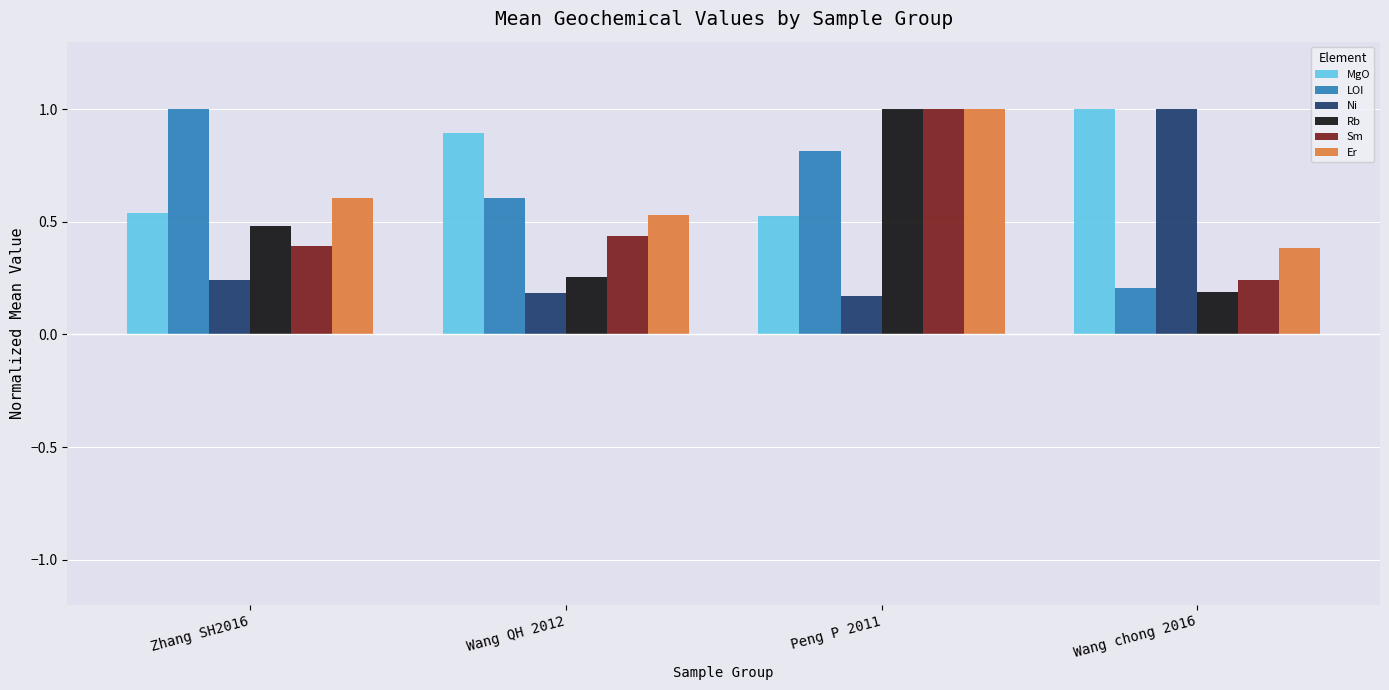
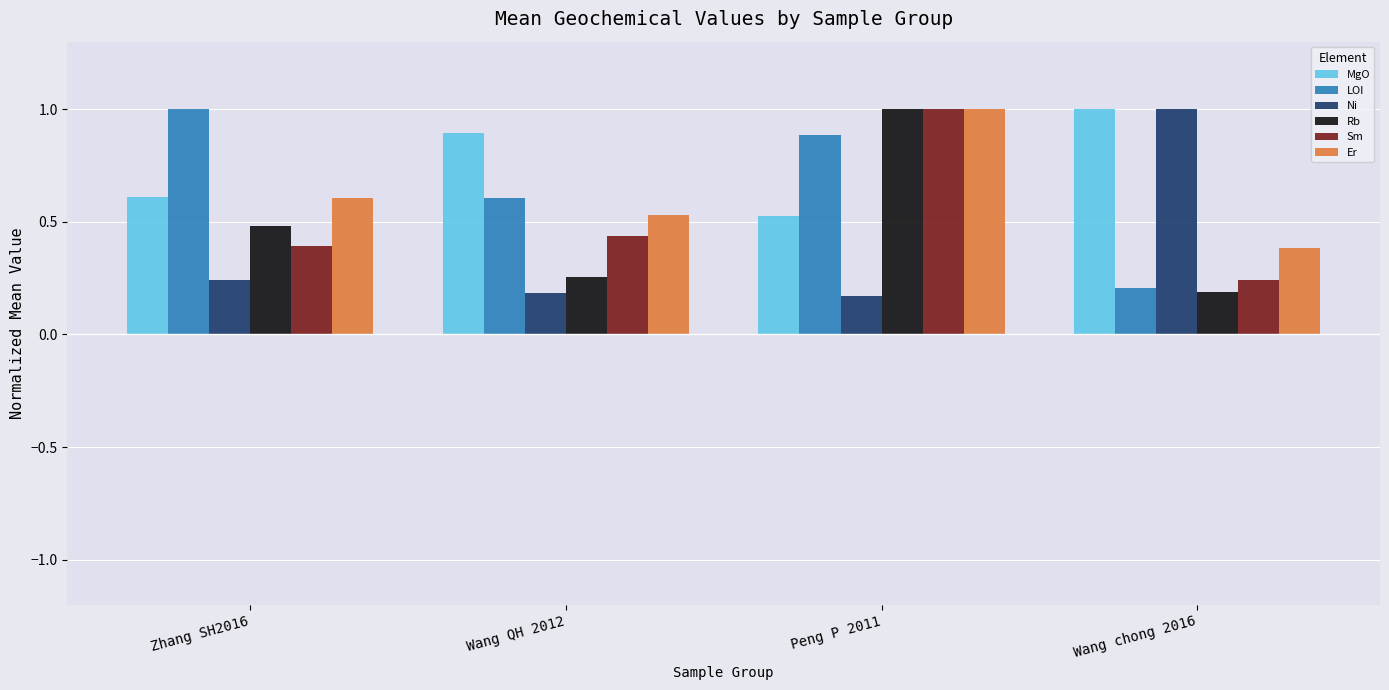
  {
    "MgO": {
-     "Zhang SH2016": 0.54,
+     "Zhang SH2016": 0.61,
      "Wang QH 2012": 0.90,
      "Peng P 2011": 0.53,
      "Wang chong 2016": 1.00
    },
    "LOI": {
      "Zhang SH2016": 1.00,
      "Wang QH 2012": 0.61,
-     "Peng P 2011": 0.81,
+     "Peng P 2011": 0.89,
      "Wang chong 2016": 0.21
    },
    "Ni": {
      "Zhang SH2016": 0.24,
      "Wang QH 2012": 0.18,
      "Peng P 2011": 0.17,
      "Wang chong 2016": 1.00
    },
    "Rb": {
      "Zhang SH2016": 0.48,
      "Wang QH 2012": 0.26,
      "Peng P 2011": 1.00,
      "Wang chong 2016": 0.19
    },
    "Sm": {
      "Zhang SH2016": 0.39,
      "Wang QH 2012": 0.44,
      "Peng P 2011": 1.00,
      "Wang chong 2016": 0.24
    },
    "Er": {
      "Zhang SH2016": 0.61,
      "Wang QH 2012": 0.53,
      "Peng P 2011": 1.00,
      "Wang chong 2016": 0.38
    }
  }
